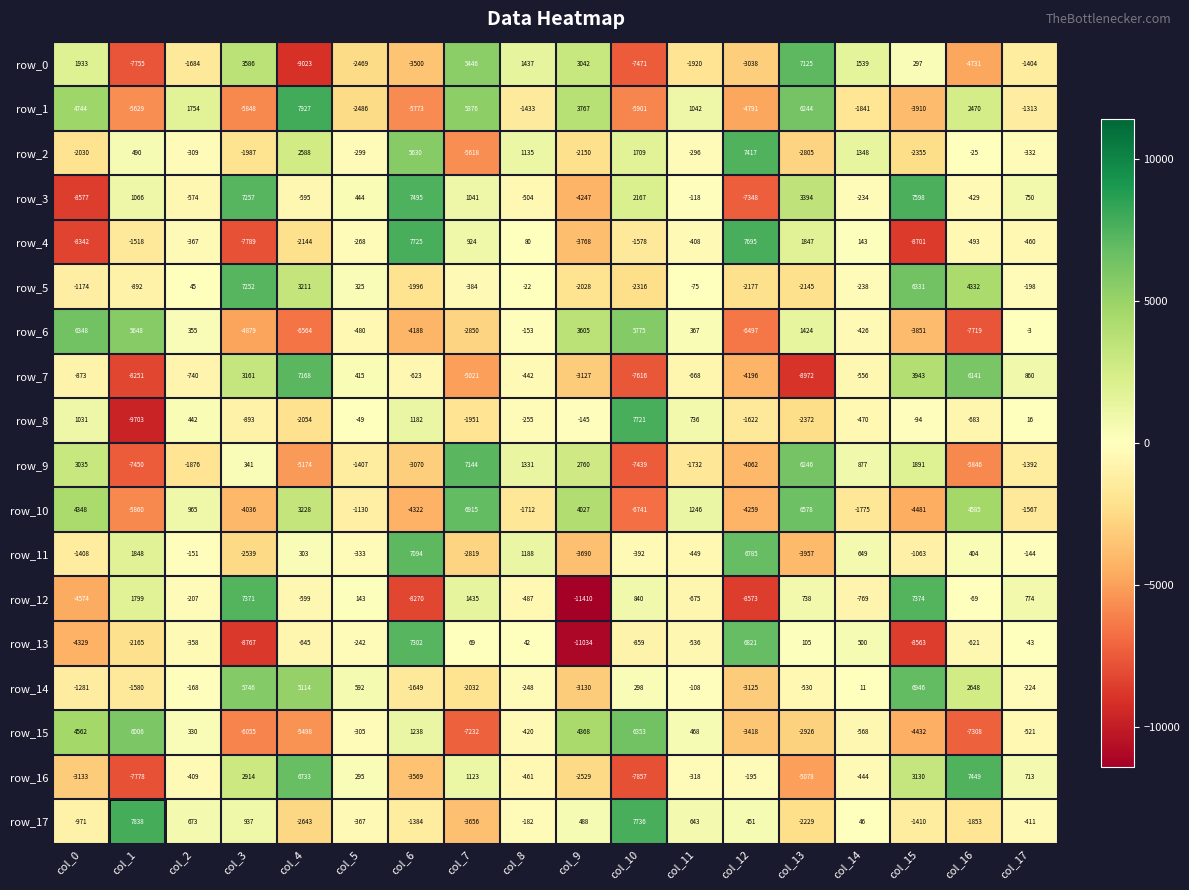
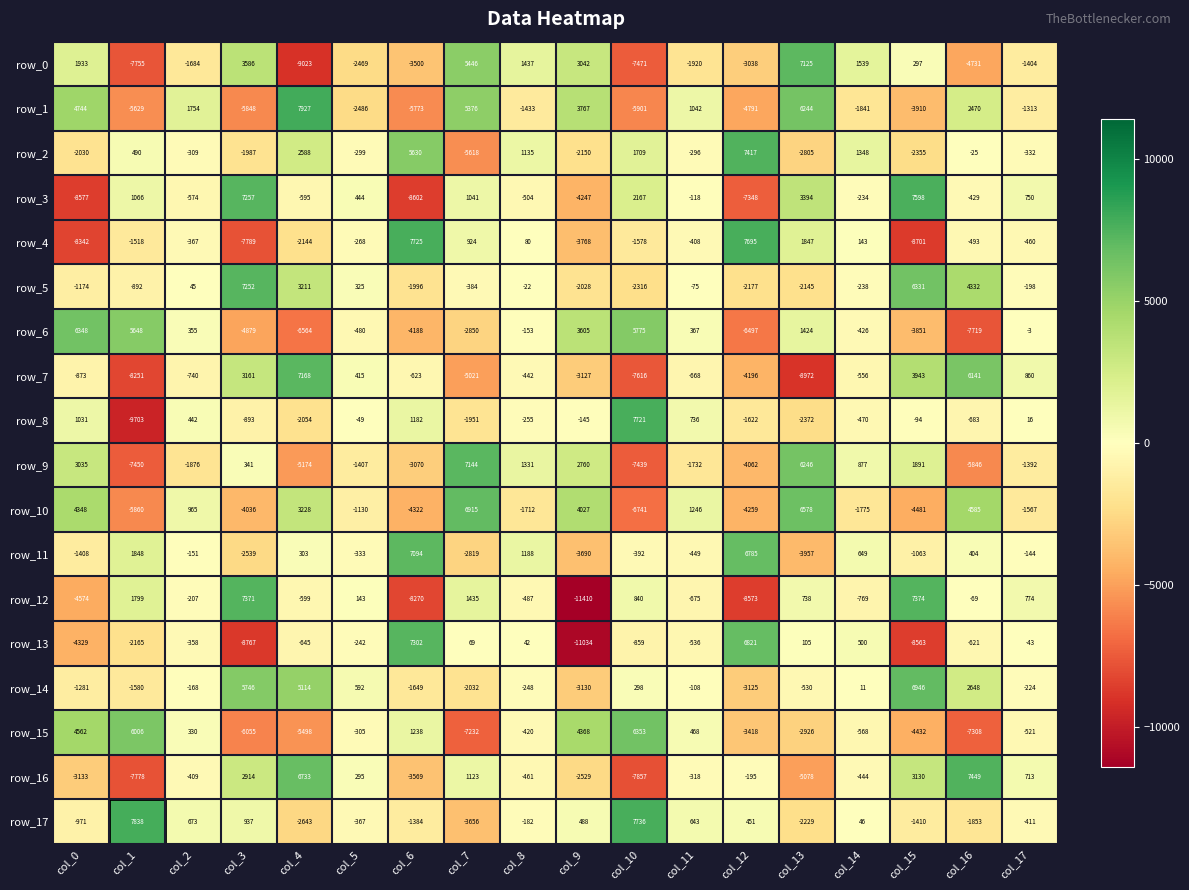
  {
    "row_3": {
      "col_0": -8577,
      "col_1": 1066,
      "col_2": -574,
      "col_3": 7257,
      "col_4": -595,
      "col_5": 444,
-     "col_6": 7495,
+     "col_6": -8602,
      "col_7": 1041,
      "col_8": -504,
      "col_9": -4247,
      "col_10": 2167,
      "col_11": -118,
      "col_12": -7348,
      "col_13": 3394,
      "col_14": -234,
      "col_15": 7598,
      "col_16": -429,
      "col_17": 750
    }
  }
